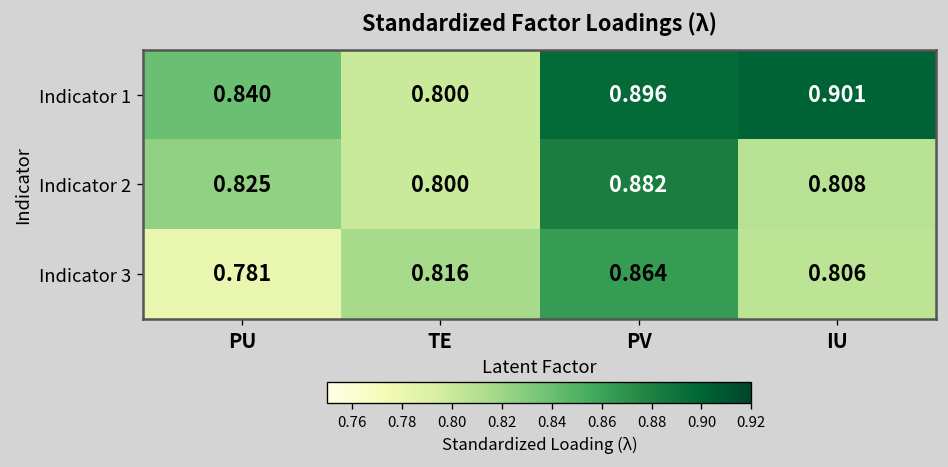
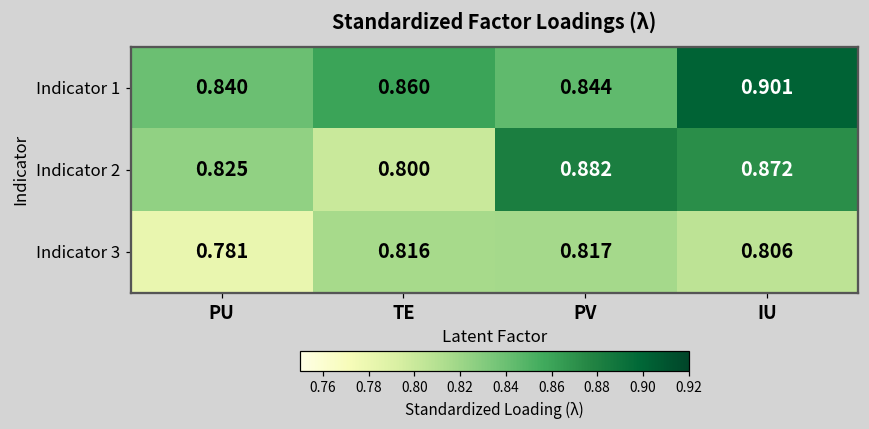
  {
    "Indicator 1": {
      "PU": 0.840,
-     "TE": 0.800,
-     "PV": 0.896,
+     "TE": 0.860,
+     "PV": 0.844,
      "IU": 0.901
    },
    "Indicator 2": {
      "PU": 0.825,
      "TE": 0.800,
      "PV": 0.882,
-     "IU": 0.808
+     "IU": 0.872
    },
    "Indicator 3": {
      "PU": 0.781,
      "TE": 0.816,
-     "PV": 0.864,
+     "PV": 0.817,
      "IU": 0.806
    }
  }
